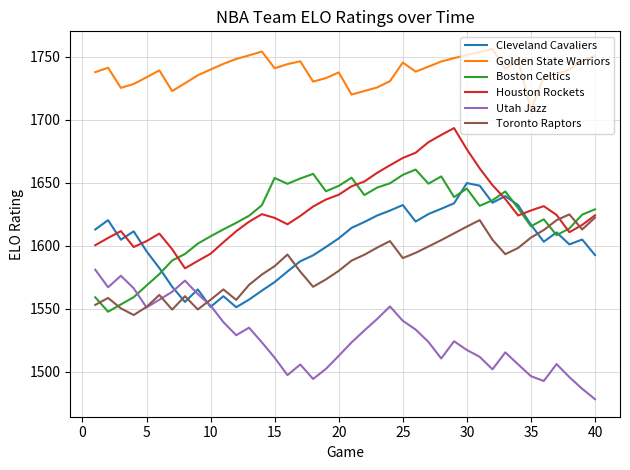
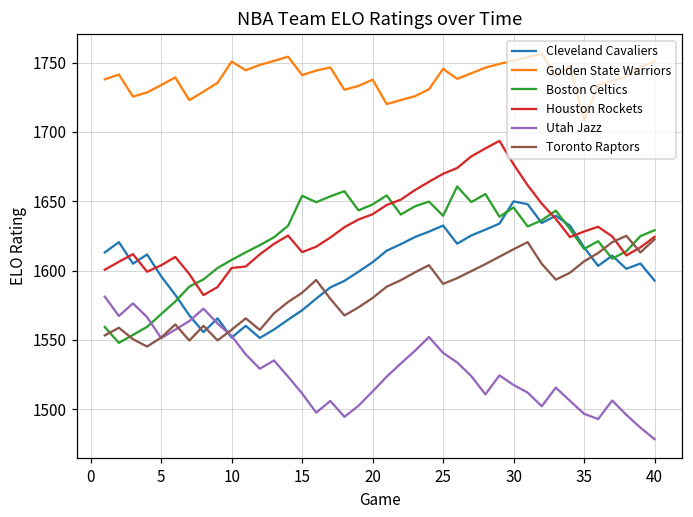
  {
    "Cleveland Cavaliers": {
      "5": 1596,
      "15": 1571,
      "20": 1606,
      "25": 1632,
      "30": 1650,
      "40": 1593
    },
    "Golden State Warriors": {
      "5": 1734,
-     "10": 1740,
+     "10": 1751,
      "15": 1741,
      "20": 1738,
      "25": 1746
    },
    "Boston Celtics": {
      "5": 1569,
      "10": 1608,
      "15": 1654,
      "20": 1648,
-     "25": 1656,
+     "25": 1639,
      "30": 1645,
      "40": 1629
    },
    "Houston Rockets": {
      "5": 1604,
-     "10": 1594,
-     "15": 1622,
+     "10": 1602,
+     "15": 1613,
      "20": 1641,
      "25": 1670,
      "30": 1677,
      "35": 1628
    },
    "Utah Jazz": {
      "15": 1511,
      "20": 1513,
      "25": 1541,
      "30": 1517,
      "35": 1497,
      "40": 1478
    },
    "Toronto Raptors": {
      "10": 1557,
      "15": 1584,
      "20": 1580,
      "25": 1590,
      "30": 1615,
      "35": 1607
    }
  }
